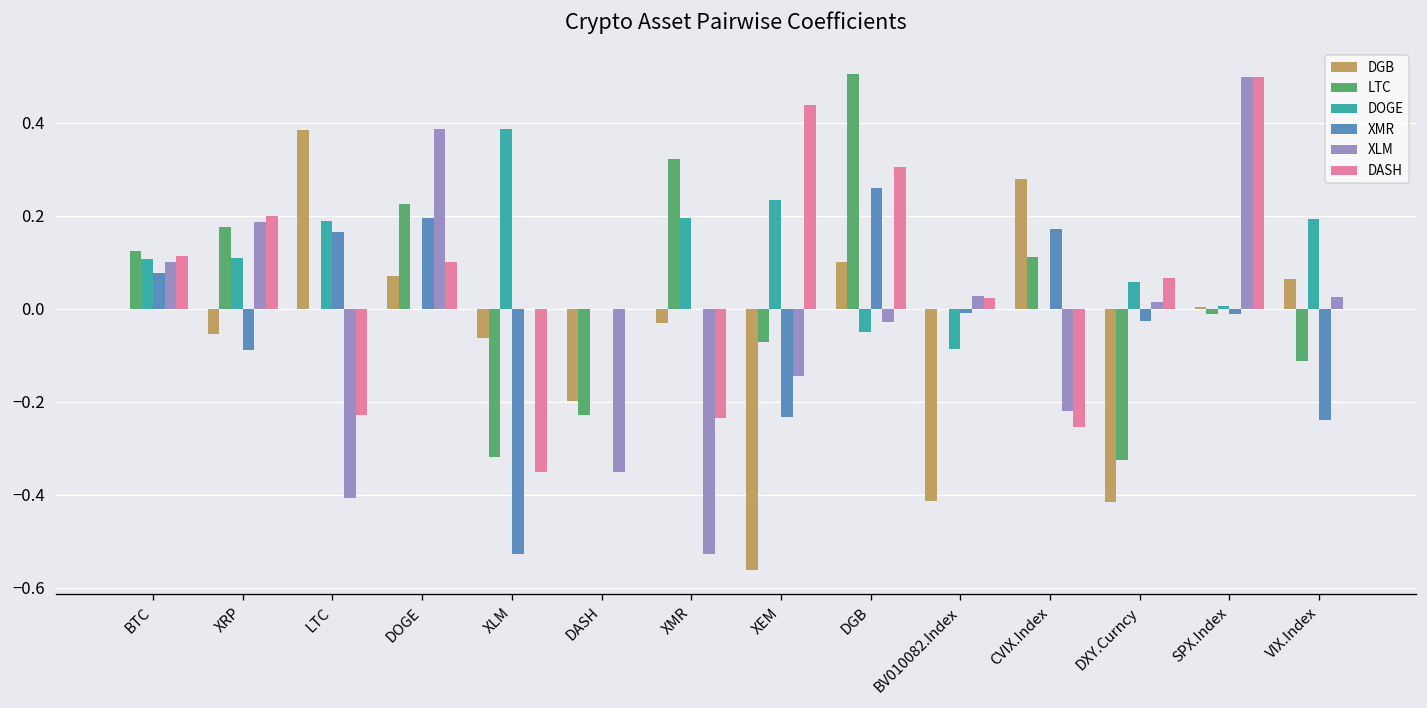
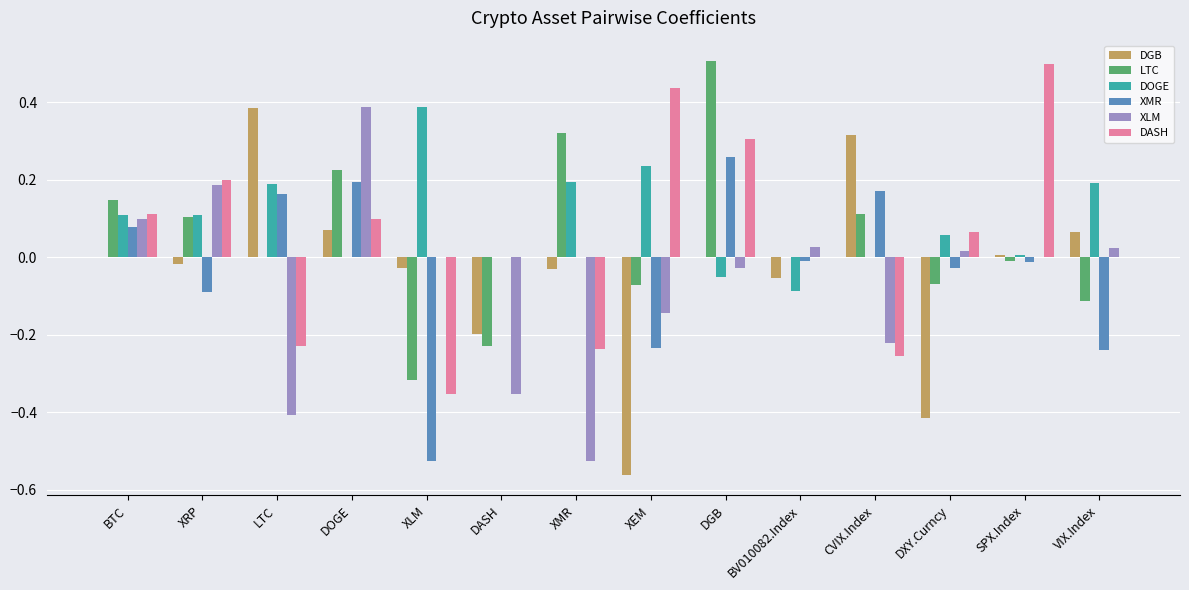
  {
    "DGB": {
      "BTC": 0.00,
-     "XRP": -0.05,
+     "XRP": -0.02,
      "LTC": 0.38,
      "DOGE": 0.07,
-     "XLM": -0.06,
+     "XLM": -0.03,
      "DASH": -0.20,
      "XMR": -0.03,
      "XEM": -0.56,
-     "DGB": 0.1,
-     "BV010082.Index": -0.41,
-     "CVIX.Index": 0.28,
+     "DGB": 0.0,
+     "BV010082.Index": -0.05,
+     "CVIX.Index": 0.32,
      "DXY.Curncy": -0.41,
      "VIX.Index": 0.06
    },
    "LTC": {
-     "BTC": 0.13,
-     "XRP": 0.18,
+     "BTC": 0.15,
+     "XRP": 0.10,
      "LTC": 0.00,
      "DOGE": 0.23,
      "XLM": -0.32,
      "DASH": -0.23,
      "XMR": 0.32,
      "XEM": -0.07,
      "DGB": 0.51,
      "BV010082.Index": 0.00,
      "CVIX.Index": 0.11,
-     "DXY.Curncy": -0.33,
+     "DXY.Curncy": -0.07,
      "SPX.Index": -0.01,
      "VIX.Index": -0.11
    },
    "XLM": {
      "BTC": 0.1,
      "XRP": 0.19,
      "LTC": -0.4,
      "DOGE": 0.39,
      "XLM": 0.0,
      "DASH": -0.35,
      "XMR": -0.53,
      "XEM": -0.14,
      "DGB": -0.03,
      "BV010082.Index": 0.03,
      "CVIX.Index": -0.22,
      "DXY.Curncy": 0.02,
-     "SPX.Index": 0.5,
+     "SPX.Index": 0.0,
      "VIX.Index": 0.03
    },
    "DASH": {
      "BTC": 0.11,
      "XRP": 0.20,
      "LTC": -0.23,
      "DOGE": 0.10,
      "XLM": -0.35,
      "DASH": 0.00,
      "XMR": -0.24,
      "XEM": 0.44,
      "DGB": 0.31,
-     "BV010082.Index": 0.02,
+     "BV010082.Index": 0.00,
      "CVIX.Index": -0.25,
      "DXY.Curncy": 0.07,
      "SPX.Index": 0.50,
      "VIX.Index": 0.00
    }
  }
